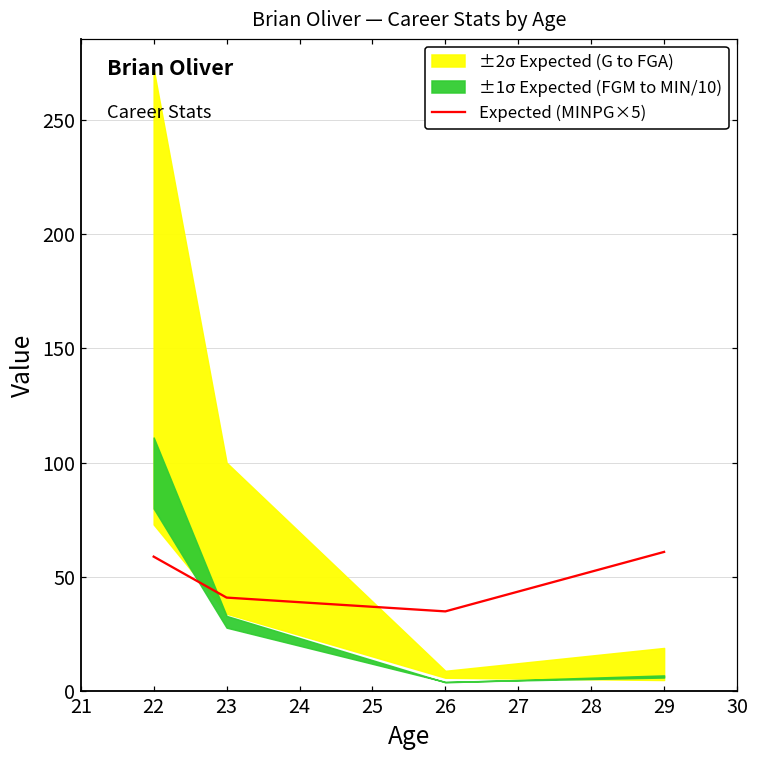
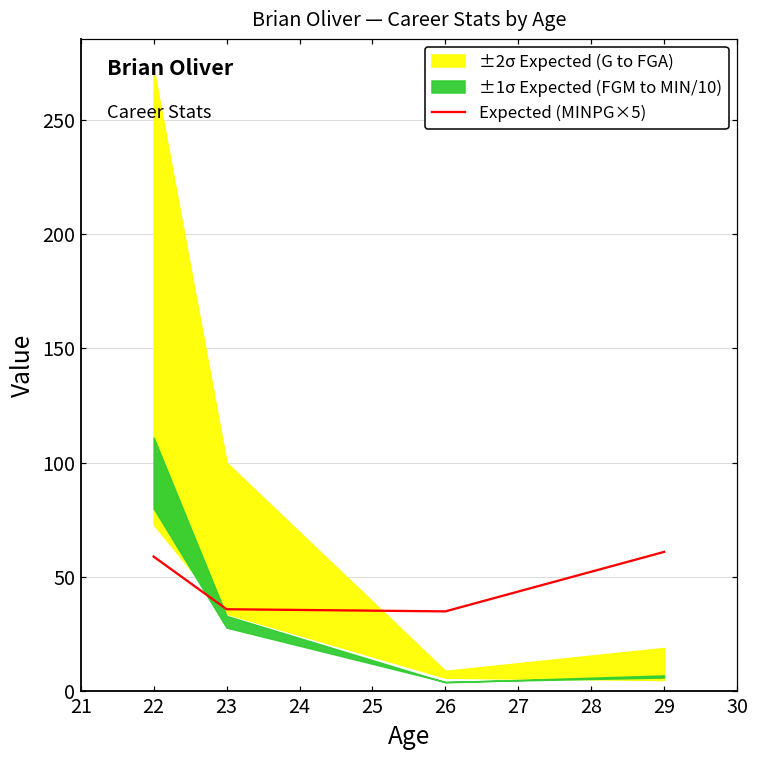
  {
    "Expected (MINPG×5)": {
      "22": 59,
-     "23": 41,
+     "23": 36,
      "26": 35,
      "29": 61
    }
  }
